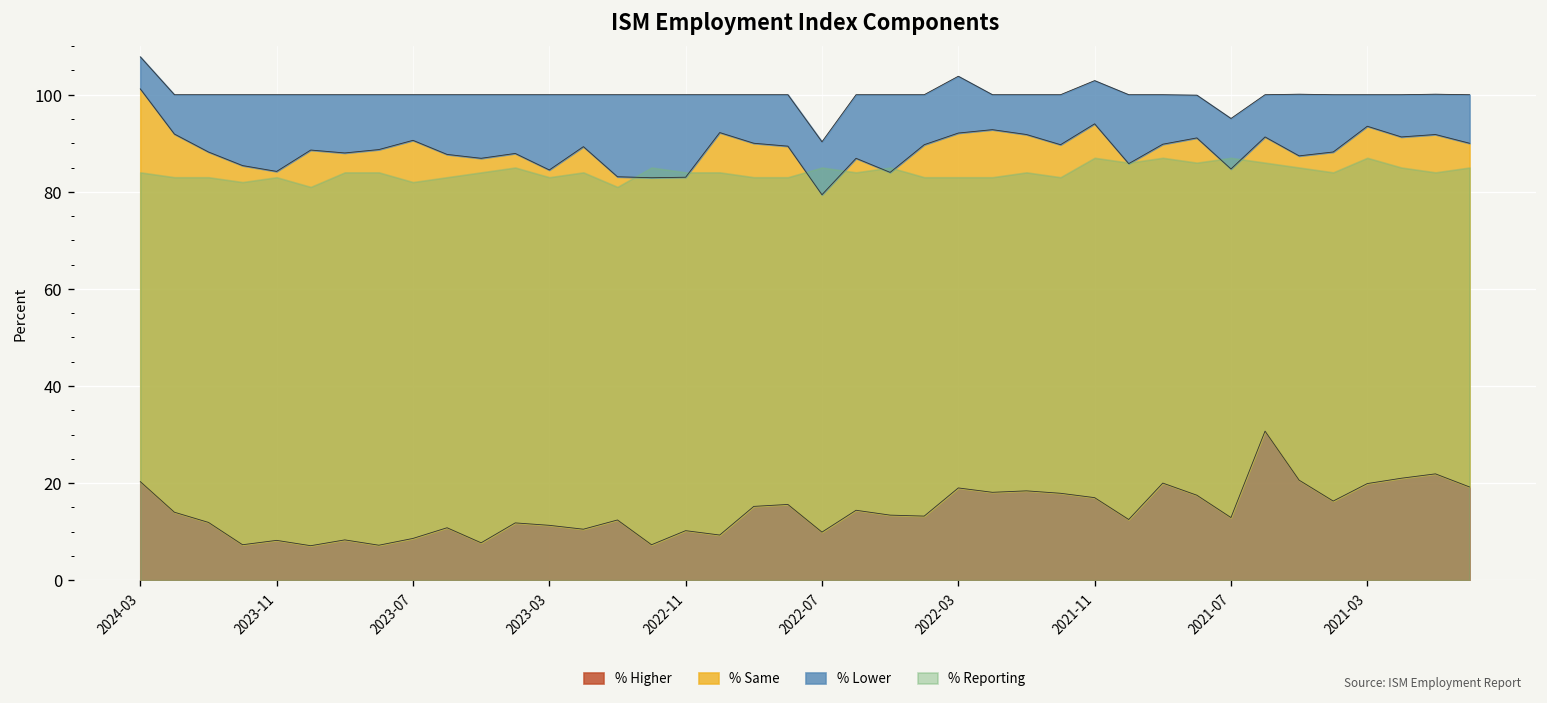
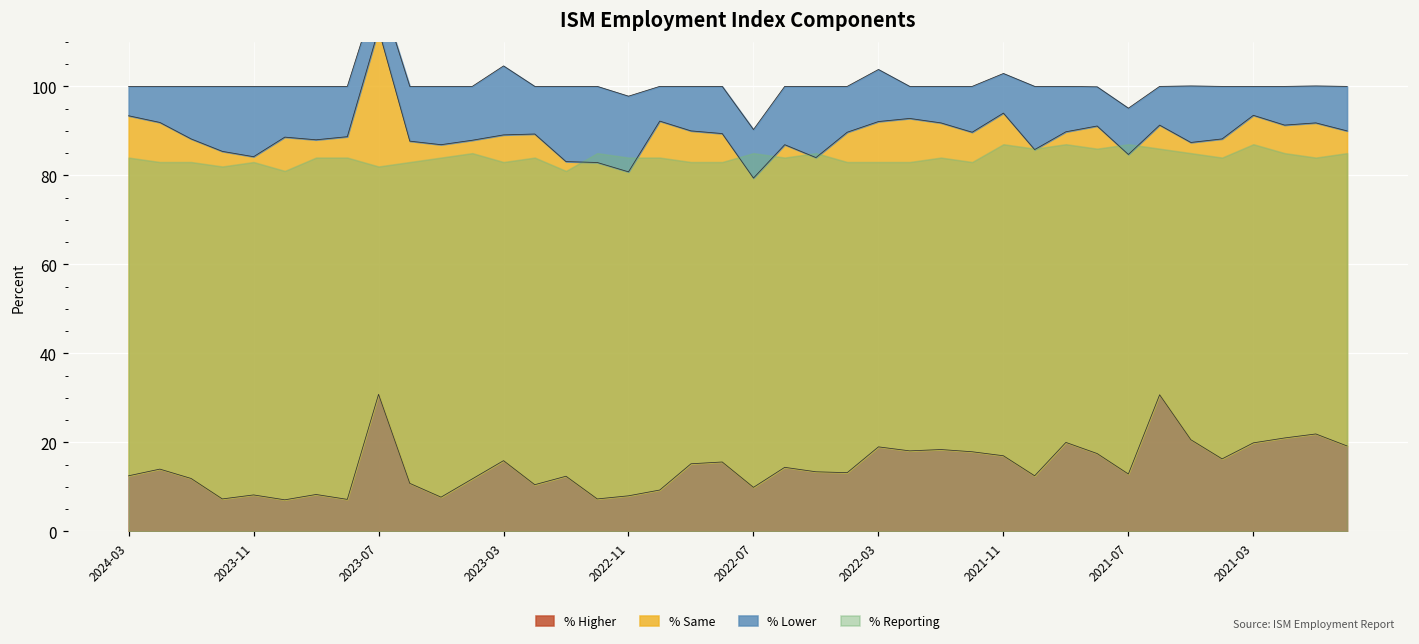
  {
    "% Higher": {
-     "2024-03": 20,
+     "2024-03": 13,
      "2023-11": 8,
-     "2023-07": 9,
-     "2023-03": 11,
-     "2022-11": 10,
+     "2023-07": 31,
+     "2023-03": 16,
+     "2022-11": 8,
      "2022-07": 10,
      "2022-03": 19,
      "2021-11": 17,
      "2021-07": 13,
      "2021-03": 20
    },
    "% Same": {
      "2024-03": 81,
      "2023-11": 76,
      "2023-03": 73,
      "2022-11": 73,
      "2022-07": 70,
      "2022-03": 73,
      "2021-11": 77,
      "2021-07": 72,
      "2021-03": 74
    },
    "% Lower": {
      "2024-03": 7,
      "2023-11": 16,
      "2023-03": 16,
      "2022-11": 17,
      "2022-07": 11,
      "2022-03": 12,
      "2021-11": 9,
      "2021-07": 10,
      "2021-03": 7
    },
    "% Reporting": {
      "2024-03": 84,
      "2023-11": 83,
      "2023-07": 82,
      "2023-03": 83,
      "2022-11": 84,
      "2022-07": 85,
      "2022-03": 83,
      "2021-11": 87,
      "2021-07": 87,
      "2021-03": 87
    }
  }
